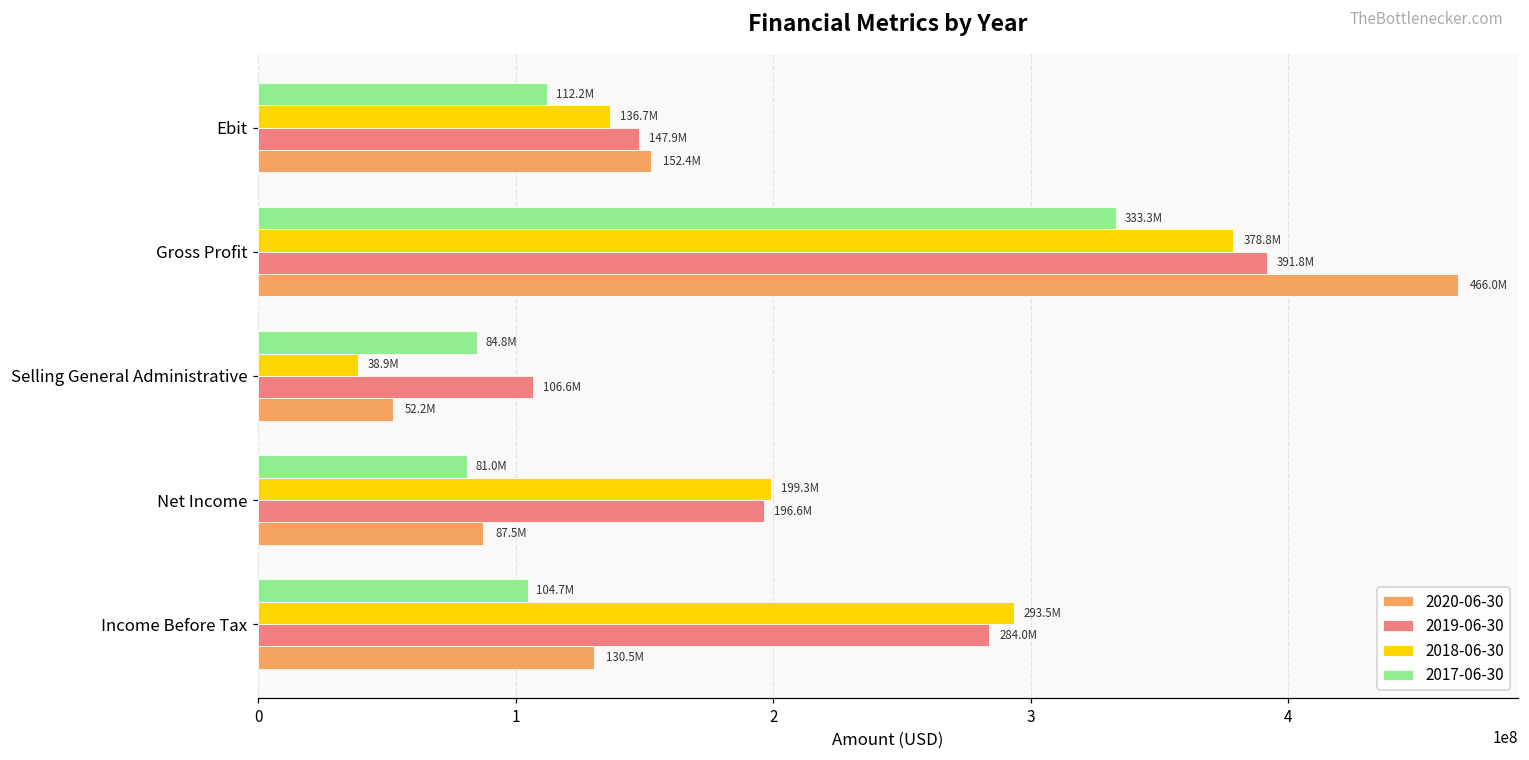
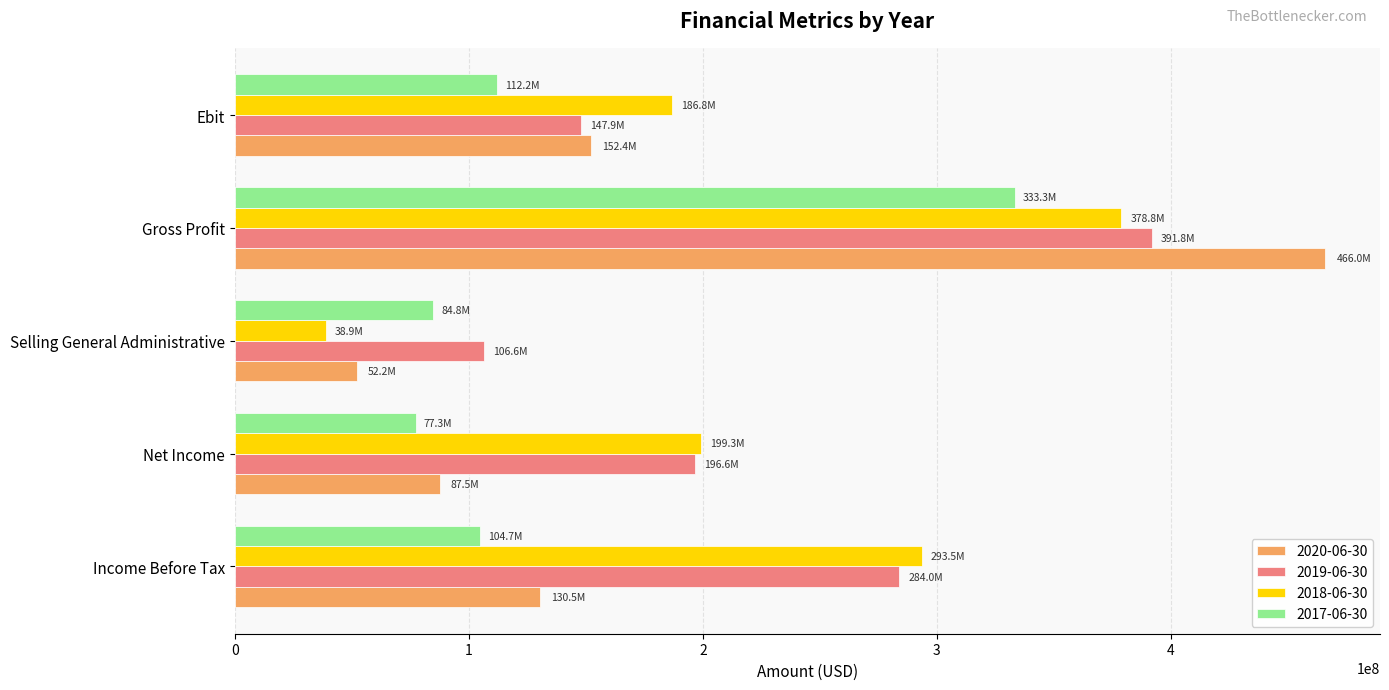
  {
    "2018-06-30": {
-     "Ebit": "136.7M",
+     "Ebit": "186.8M",
      "Gross Profit": "378.8M",
      "Selling General Administrative": "38.9M",
      "Net Income": "199.3M",
      "Income Before Tax": "293.5M"
    },
    "2017-06-30": {
      "Ebit": "112.2M",
      "Gross Profit": "333.3M",
      "Selling General Administrative": "84.8M",
-     "Net Income": "81.0M",
+     "Net Income": "77.3M",
      "Income Before Tax": "104.7M"
    }
  }
